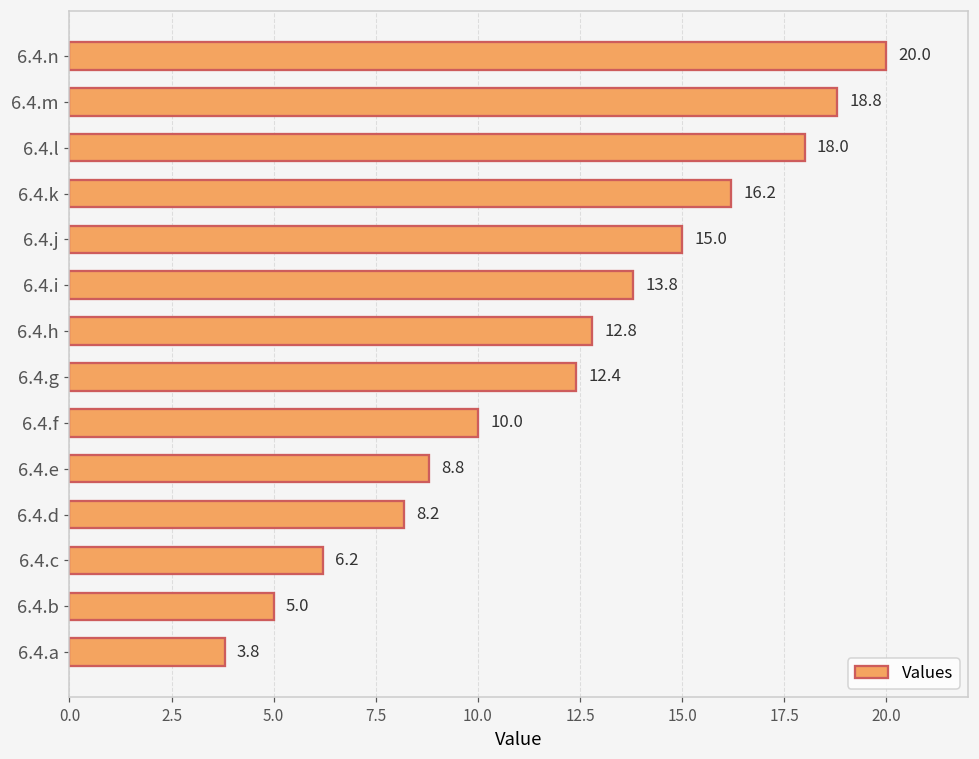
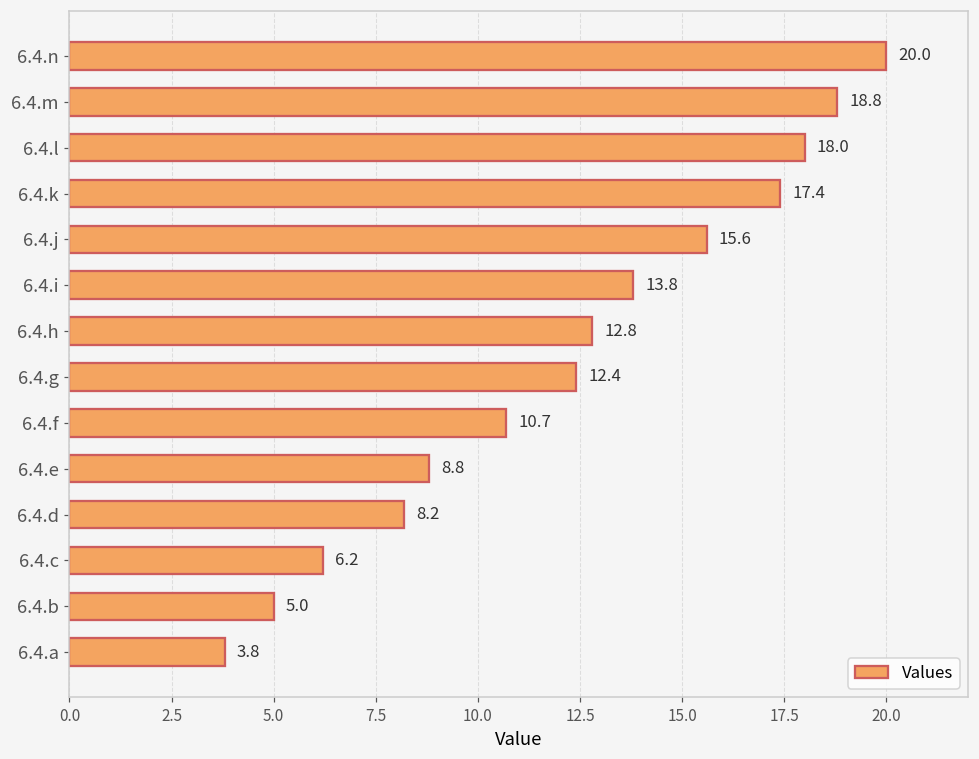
  {
    "6.4.n": 20.0,
    "6.4.m": 18.8,
    "6.4.l": 18.0,
-   "6.4.k": 16.2,
-   "6.4.j": 15.0,
+   "6.4.k": 17.4,
+   "6.4.j": 15.6,
    "6.4.i": 13.8,
    "6.4.h": 12.8,
    "6.4.g": 12.4,
-   "6.4.f": 10.0,
+   "6.4.f": 10.7,
    "6.4.e": 8.8,
    "6.4.d": 8.2,
    "6.4.c": 6.2,
    "6.4.b": 5.0,
    "6.4.a": 3.8
  }
